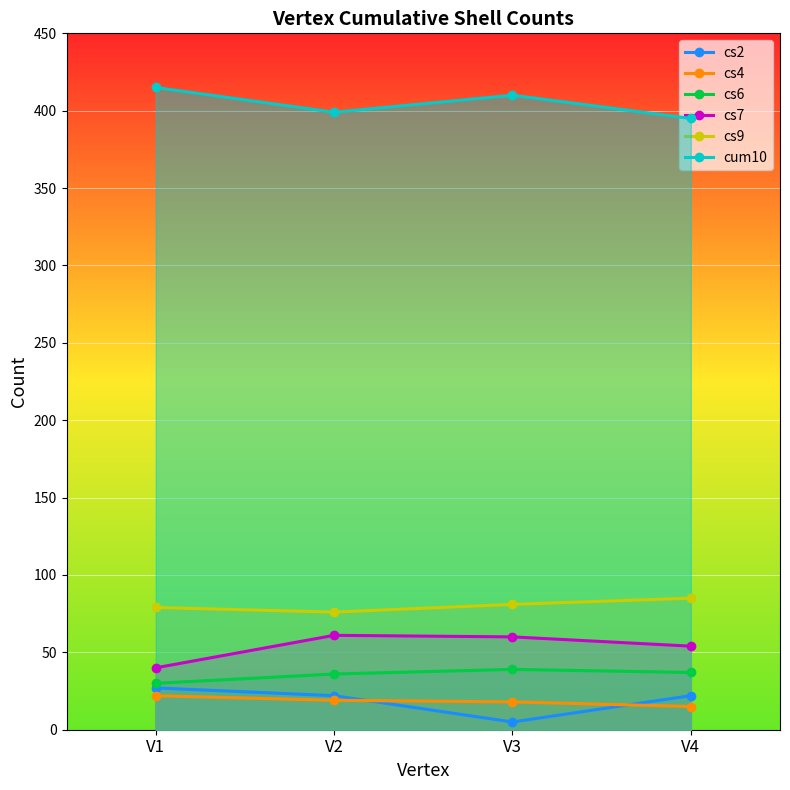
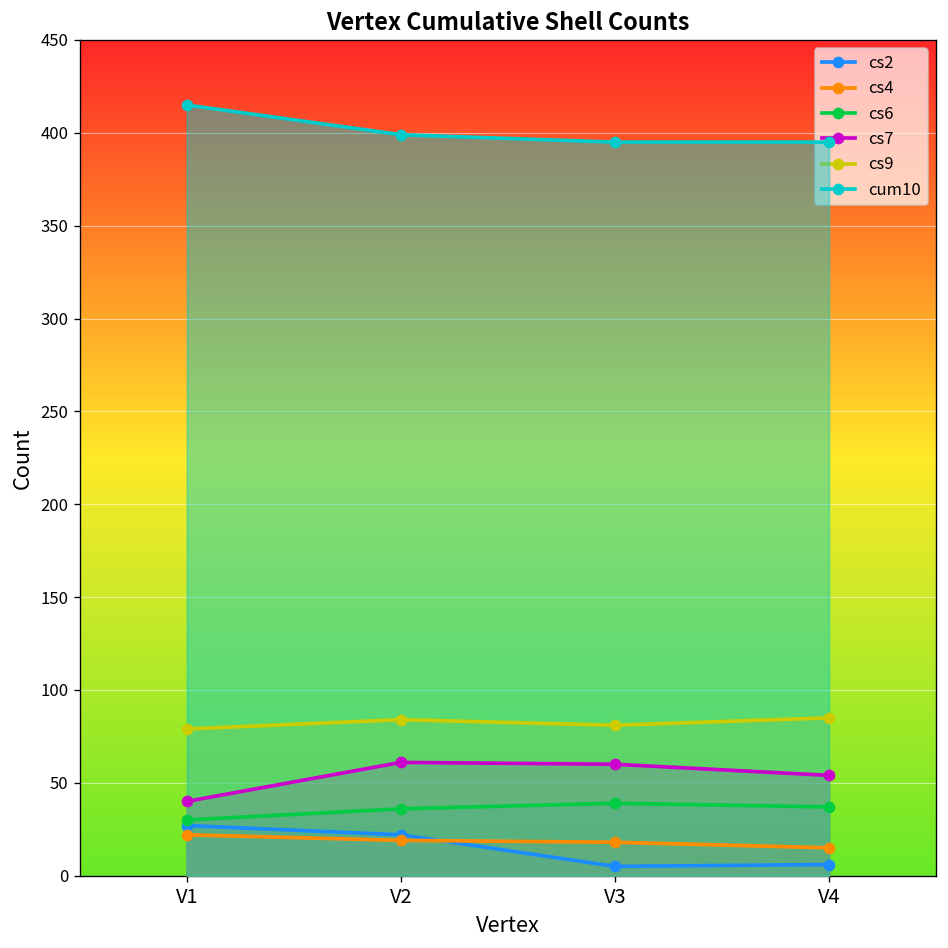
  {
    "cs2": {
      "V1": 27,
      "V2": 22,
      "V3": 5,
-     "V4": 22
+     "V4": 6
    },
    "cs4": {
      "V1": 22,
      "V2": 19,
      "V3": 18,
      "V4": 15
    },
    "cs6": {
      "V1": 30,
      "V2": 36,
      "V3": 39,
      "V4": 37
    },
    "cs7": {
      "V1": 40,
      "V2": 61,
      "V3": 60,
      "V4": 54
    },
    "cs9": {
      "V1": 79,
-     "V2": 76,
+     "V2": 84,
      "V3": 81,
      "V4": 85
    },
    "cum10": {
      "V1": 415,
      "V2": 399,
-     "V3": 410
+     "V3": 395
    }
  }
